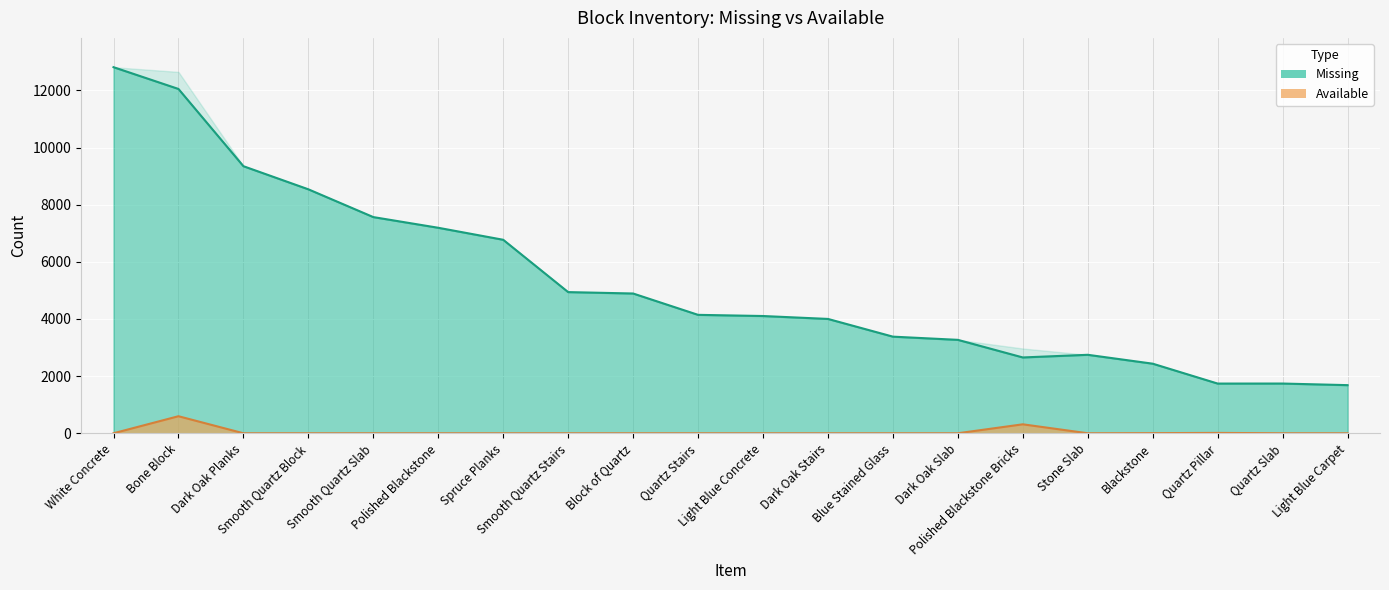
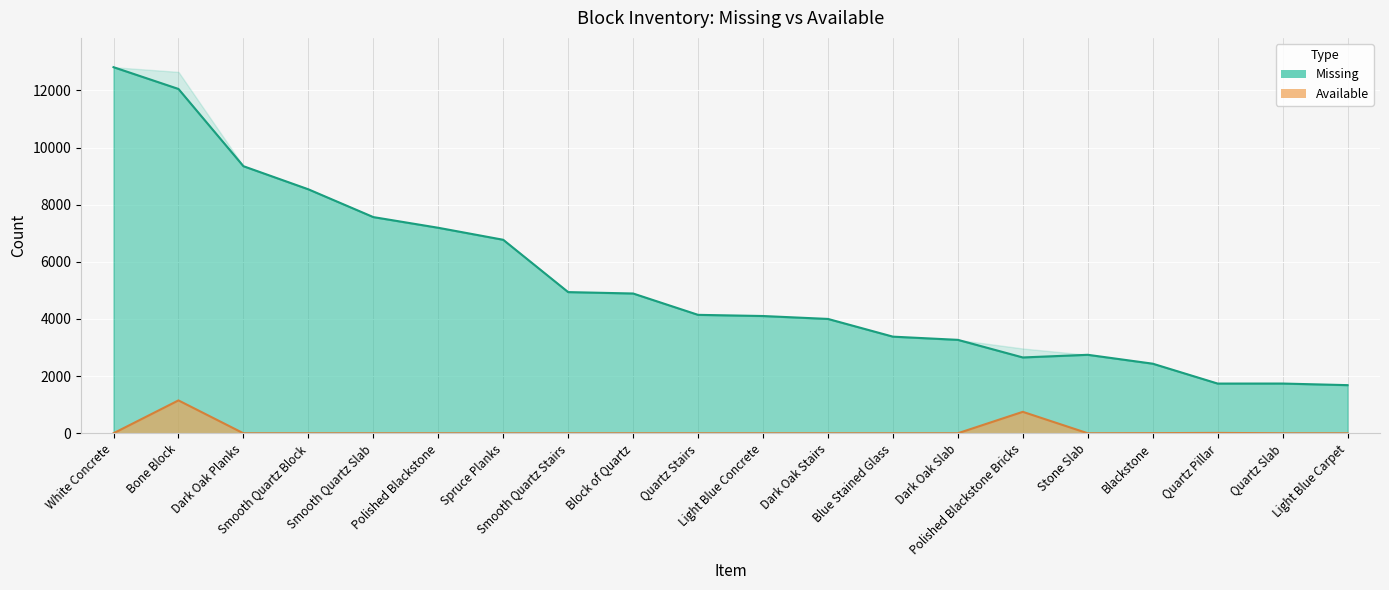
  {
    "Available": {
      "White Concrete": 0,
-     "Bone Block": 600,
+     "Bone Block": 1200,
      "Dark Oak Planks": 0,
      "Smooth Quartz Block": 0,
      "Smooth Quartz Slab": 0,
      "Polished Blackstone": 0,
      "Spruce Planks": 0,
      "Smooth Quartz Stairs": 0,
      "Block of Quartz": 0,
      "Quartz Stairs": 0,
      "Light Blue Concrete": 0,
      "Dark Oak Stairs": 0,
      "Blue Stained Glass": 0,
      "Dark Oak Slab": 0,
-     "Polished Blackstone Bricks": 300,
+     "Polished Blackstone Bricks": 800,
      "Stone Slab": 0,
      "Blackstone": 0,
      "Quartz Pillar": 0,
      "Quartz Slab": 0,
      "Light Blue Carpet": 0
    }
  }
